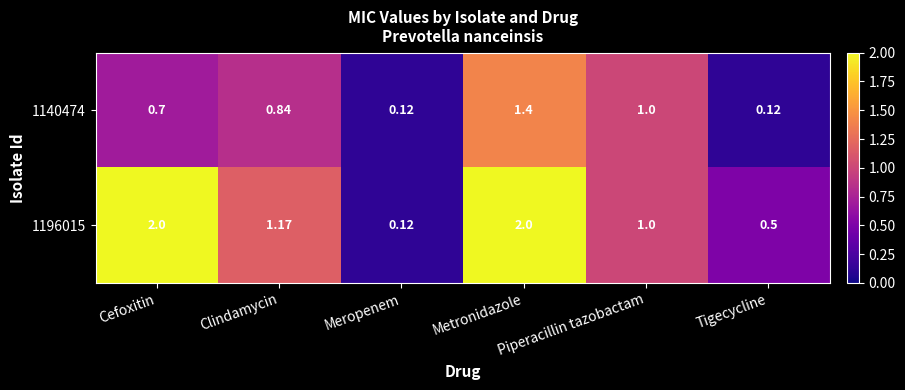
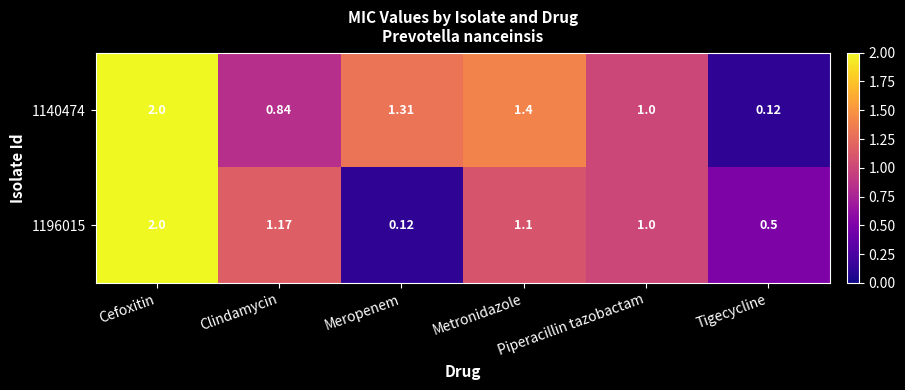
  {
    "1140474": {
-     "Cefoxitin": 0.7,
+     "Cefoxitin": 2.0,
      "Clindamycin": 0.84,
-     "Meropenem": 0.12,
+     "Meropenem": 1.31,
      "Metronidazole": 1.4,
      "Piperacillin tazobactam": 1.0,
      "Tigecycline": 0.12
    },
    "1196015": {
      "Cefoxitin": 2.0,
      "Clindamycin": 1.17,
      "Meropenem": 0.12,
-     "Metronidazole": 2.0,
+     "Metronidazole": 1.1,
      "Piperacillin tazobactam": 1.0,
      "Tigecycline": 0.5
    }
  }
